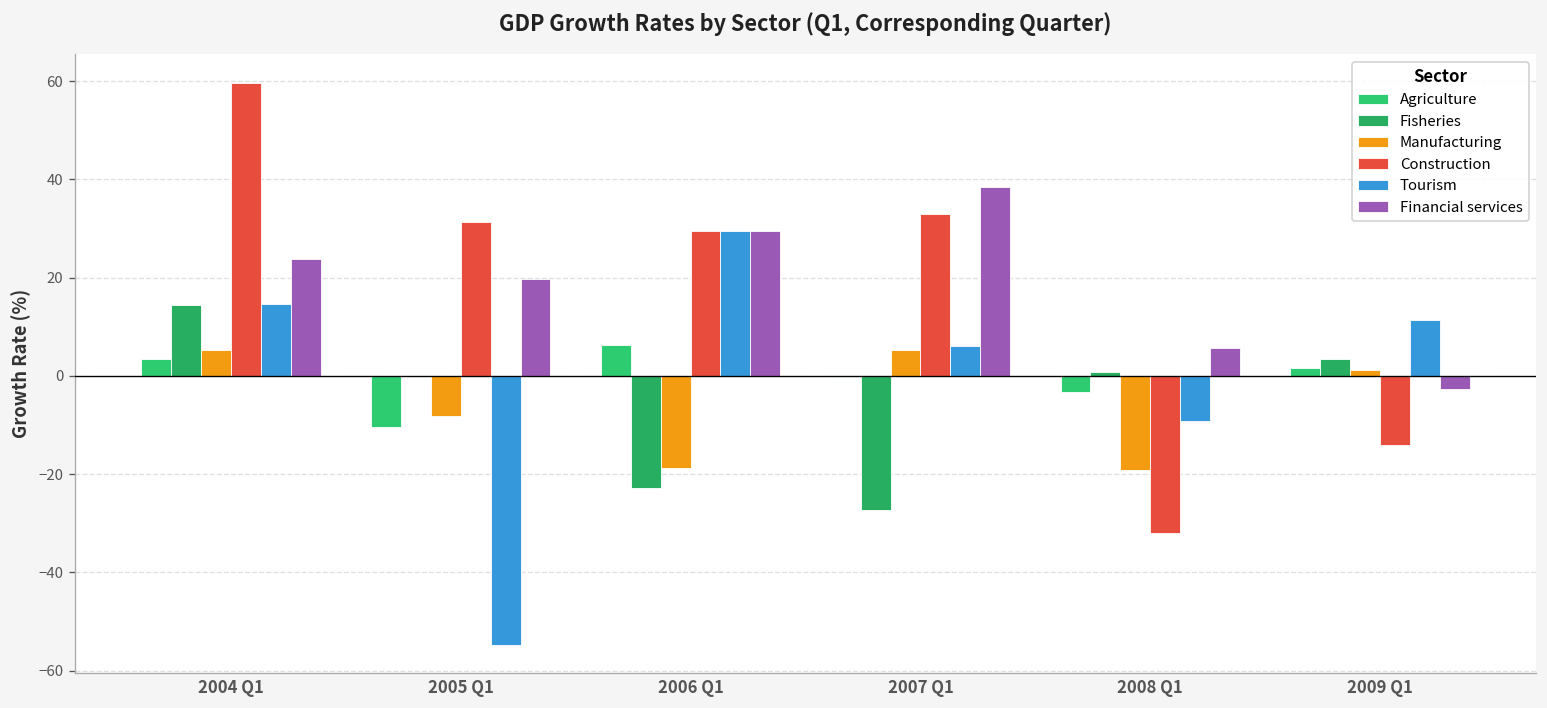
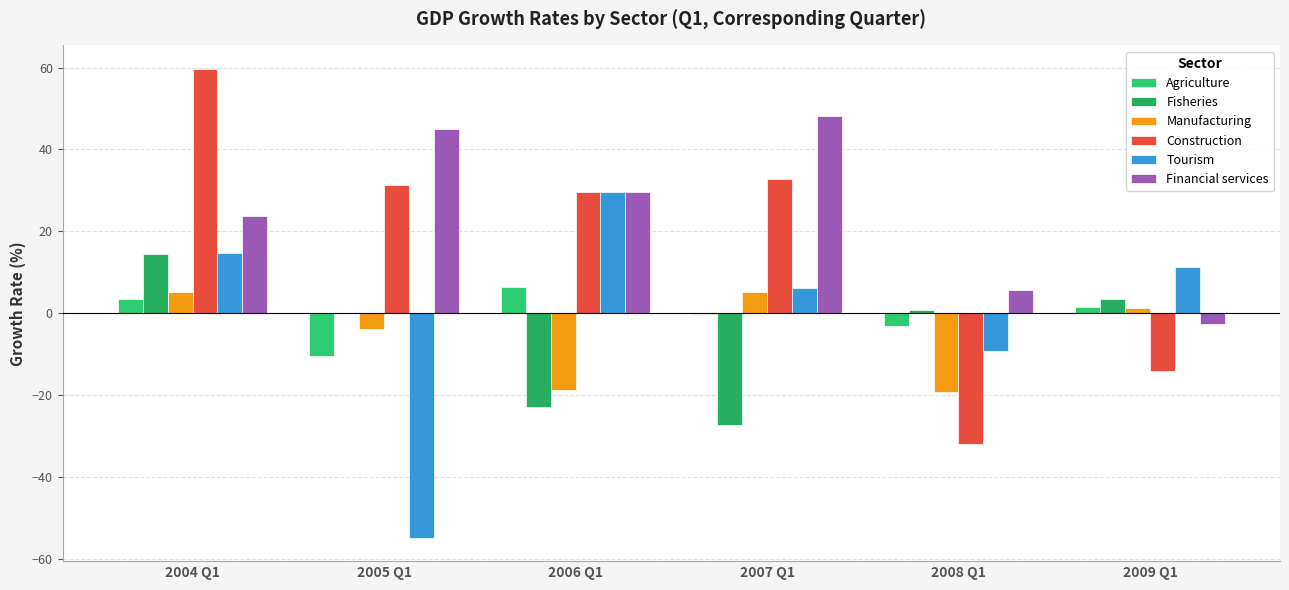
  {
    "Manufacturing": {
      "2004 Q1": 5,
-     "2005 Q1": -8,
+     "2005 Q1": -4,
      "2006 Q1": -19,
      "2007 Q1": 5,
      "2008 Q1": -19,
      "2009 Q1": 1
    },
    "Construction": {
      "2004 Q1": 60,
      "2005 Q1": 31,
      "2006 Q1": 30,
      "2007 Q1": 33,
      "2008 Q1": -32,
      "2009 Q1": -14
    },
    "Tourism": {
      "2004 Q1": 15,
      "2005 Q1": -55,
      "2006 Q1": 30,
      "2007 Q1": 6,
      "2008 Q1": -9,
      "2009 Q1": 11
    },
    "Financial services": {
      "2004 Q1": 24,
-     "2005 Q1": 20,
+     "2005 Q1": 45,
      "2006 Q1": 30,
-     "2007 Q1": 38,
+     "2007 Q1": 48,
      "2008 Q1": 6,
      "2009 Q1": -3
    }
  }
